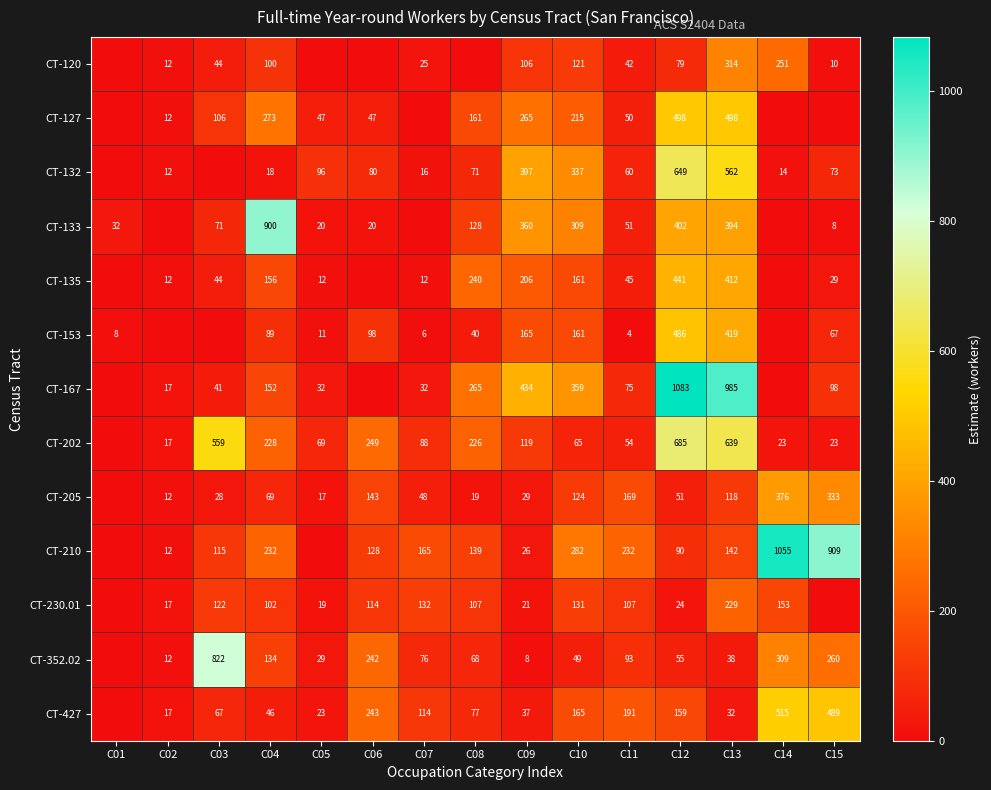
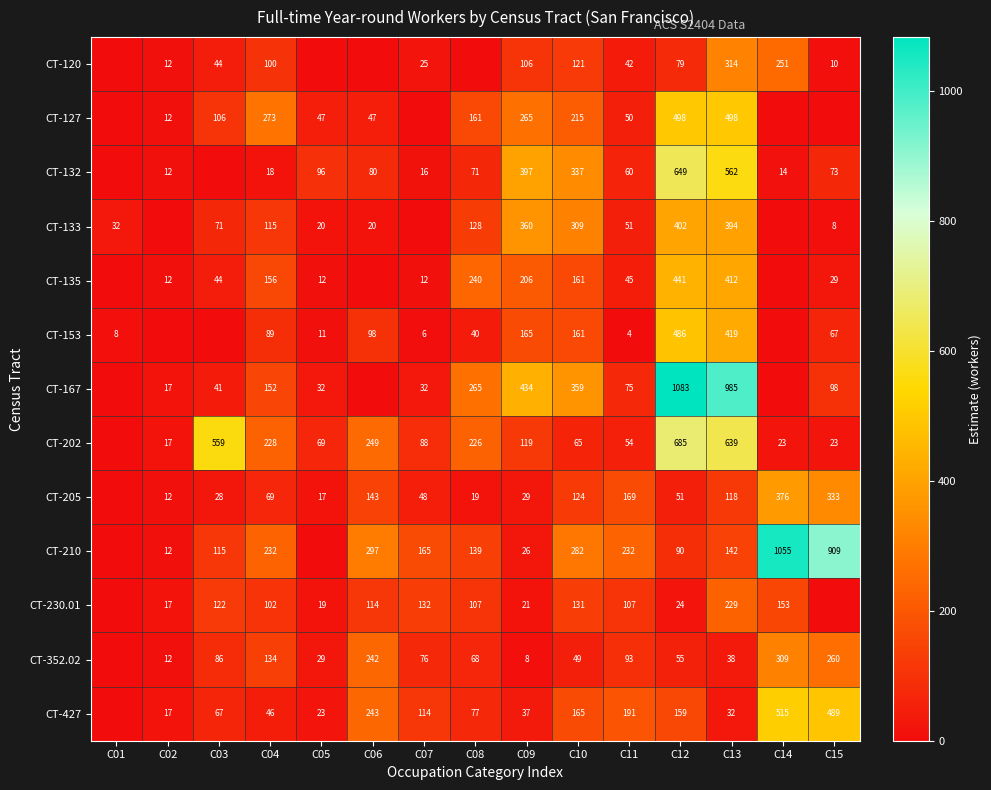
  {
    "CT-120": {
      "C02": 12,
      "C03": 44,
      "C04": 100,
      "C07": 25,
      "C09": 106,
      "C10": 121,
      "C11": 42,
      "C12": 79,
      "C13": 314,
      "C14": 251,
      "C15": 10
    },
    "CT-127": {
      "C02": 12,
      "C03": 106,
      "C04": 273,
      "C05": 47,
      "C06": 47,
      "C08": 161,
      "C09": 265,
      "C10": 215,
      "C11": 50,
      "C12": 498,
      "C13": 498
    },
    "CT-132": {
      "C02": 12,
      "C04": 18,
      "C05": 96,
      "C06": 80,
      "C07": 16,
      "C08": 71,
      "C09": 397,
      "C10": 337,
      "C11": 60,
      "C12": 649,
      "C13": 562,
      "C14": 14,
      "C15": 73
    },
    "CT-133": {
      "C01": 32,
      "C03": 71,
-     "C04": 900,
+     "C04": 115,
      "C05": 20,
      "C06": 20,
      "C08": 128,
      "C09": 360,
      "C10": 309,
      "C11": 51,
      "C12": 402,
      "C13": 394,
      "C15": 8
    },
    "CT-135": {
      "C02": 12,
      "C03": 44,
      "C04": 156,
      "C05": 12,
      "C07": 12,
      "C08": 240,
      "C09": 206,
      "C10": 161,
      "C11": 45,
      "C12": 441,
      "C13": 412,
      "C15": 29
    },
    "CT-153": {
      "C01": 8,
      "C04": 89,
      "C05": 11,
      "C06": 98,
      "C07": 6,
      "C08": 40,
      "C09": 165,
      "C10": 161,
      "C11": 4,
      "C12": 486,
      "C13": 419,
      "C15": 67
    },
    "CT-167": {
      "C02": 17,
      "C03": 41,
      "C04": 152,
      "C05": 32,
      "C07": 32,
      "C08": 265,
      "C09": 434,
      "C10": 359,
      "C11": 75,
      "C12": 1083,
      "C13": 985,
      "C15": 98
    },
    "CT-202": {
      "C02": 17,
      "C03": 559,
      "C04": 228,
      "C05": 69,
      "C06": 249,
      "C07": 88,
      "C08": 226,
      "C09": 119,
      "C10": 65,
      "C11": 54,
      "C12": 685,
      "C13": 639,
      "C14": 23,
      "C15": 23
    },
    "CT-205": {
      "C02": 12,
      "C03": 28,
      "C04": 69,
      "C05": 17,
      "C06": 143,
      "C07": 48,
      "C08": 19,
      "C09": 29,
      "C10": 124,
      "C11": 169,
      "C12": 51,
      "C13": 118,
      "C14": 376,
      "C15": 333
    },
    "CT-210": {
      "C02": 12,
      "C03": 115,
      "C04": 232,
-     "C06": 128,
+     "C06": 297,
      "C07": 165,
      "C08": 139,
      "C09": 26,
      "C10": 282,
      "C11": 232,
      "C12": 90,
      "C13": 142,
      "C14": 1055,
      "C15": 909
    },
    "CT-230.01": {
      "C02": 17,
      "C03": 122,
      "C04": 102,
      "C05": 19,
      "C06": 114,
      "C07": 132,
      "C08": 107,
      "C09": 21,
      "C10": 131,
      "C11": 107,
      "C12": 24,
      "C13": 229,
      "C14": 153
    },
    "CT-352.02": {
      "C02": 12,
-     "C03": 822,
+     "C03": 86,
      "C04": 134,
      "C05": 29,
      "C06": 242,
      "C07": 76,
      "C08": 68,
      "C09": 8,
      "C10": 49,
      "C11": 93,
      "C12": 55,
      "C13": 38,
      "C14": 309,
      "C15": 260
    },
    "CT-427": {
      "C02": 17,
      "C03": 67,
      "C04": 46,
      "C05": 23,
      "C06": 243,
      "C07": 114,
      "C08": 77,
      "C09": 37,
      "C10": 165,
      "C11": 191,
      "C12": 159,
      "C13": 32,
      "C14": 515,
      "C15": 489
    }
  }
